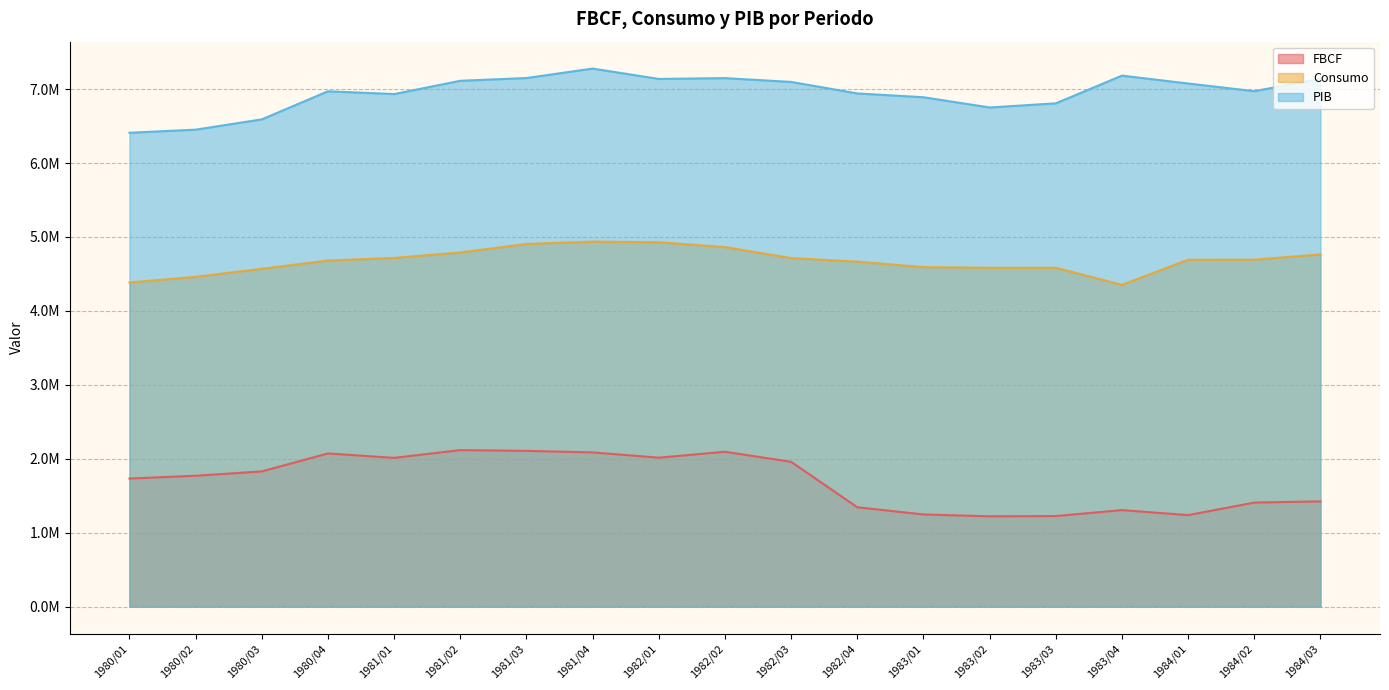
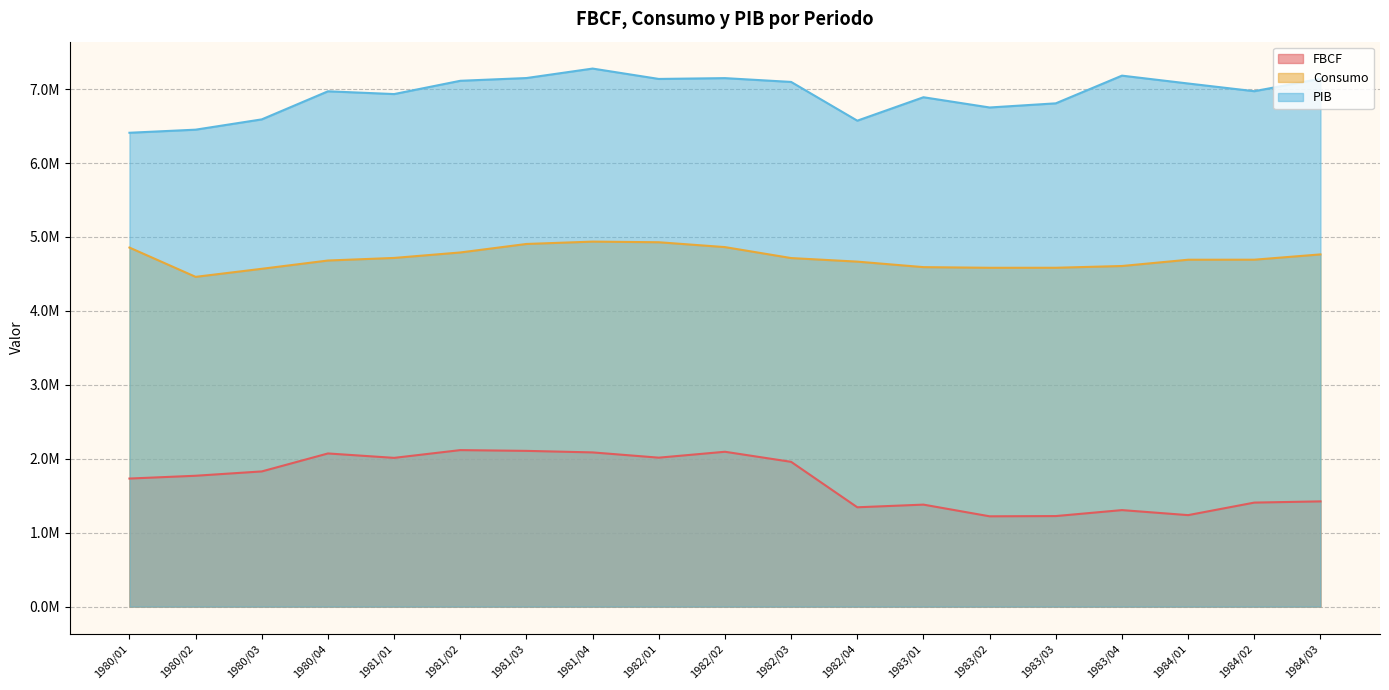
  {
    "FBCF": {
      "1980/01": 1700000,
      "1980/02": 1800000,
      "1980/03": 1800000,
      "1980/04": 2100000,
      "1981/01": 2000000,
      "1981/02": 2100000,
      "1981/03": 2100000,
      "1981/04": 2100000,
      "1982/01": 2000000,
      "1982/02": 2100000,
      "1982/03": 2000000,
      "1982/04": 1300000,
-     "1983/01": 1200000,
+     "1983/01": 1400000,
      "1983/02": 1200000,
      "1983/03": 1200000,
      "1983/04": 1300000,
      "1984/01": 1200000,
      "1984/02": 1400000,
      "1984/03": 1400000
    },
    "Consumo": {
-     "1980/01": 4400000,
+     "1980/01": 4900000,
      "1980/02": 4500000,
      "1980/03": 4600000,
      "1980/04": 4700000,
      "1981/01": 4700000,
      "1981/02": 4800000,
      "1981/03": 4900000,
      "1981/04": 4900000,
      "1982/01": 4900000,
      "1982/02": 4900000,
      "1982/03": 4700000,
      "1982/04": 4700000,
      "1983/01": 4600000,
      "1983/02": 4600000,
      "1983/03": 4600000,
-     "1983/04": 4400000,
+     "1983/04": 4600000,
      "1984/01": 4700000,
      "1984/02": 4700000,
      "1984/03": 4800000
    },
    "PIB": {
      "1980/01": 6400000,
      "1980/02": 6500000,
      "1980/03": 6600000,
      "1980/04": 7000000,
      "1981/01": 6900000,
      "1981/02": 7100000,
      "1981/03": 7100000,
      "1981/04": 7300000,
      "1982/01": 7100000,
      "1982/02": 7100000,
      "1982/03": 7100000,
-     "1982/04": 6900000,
+     "1982/04": 6600000,
      "1983/01": 6900000,
      "1983/02": 6800000,
      "1983/03": 6800000,
      "1983/04": 7200000,
      "1984/01": 7100000,
      "1984/02": 7000000
    }
  }
